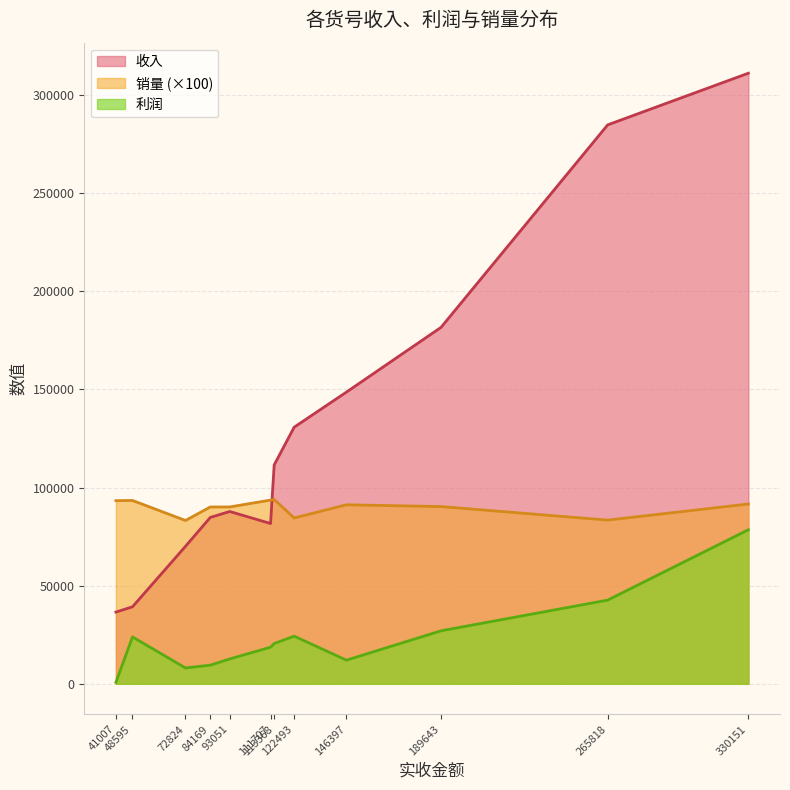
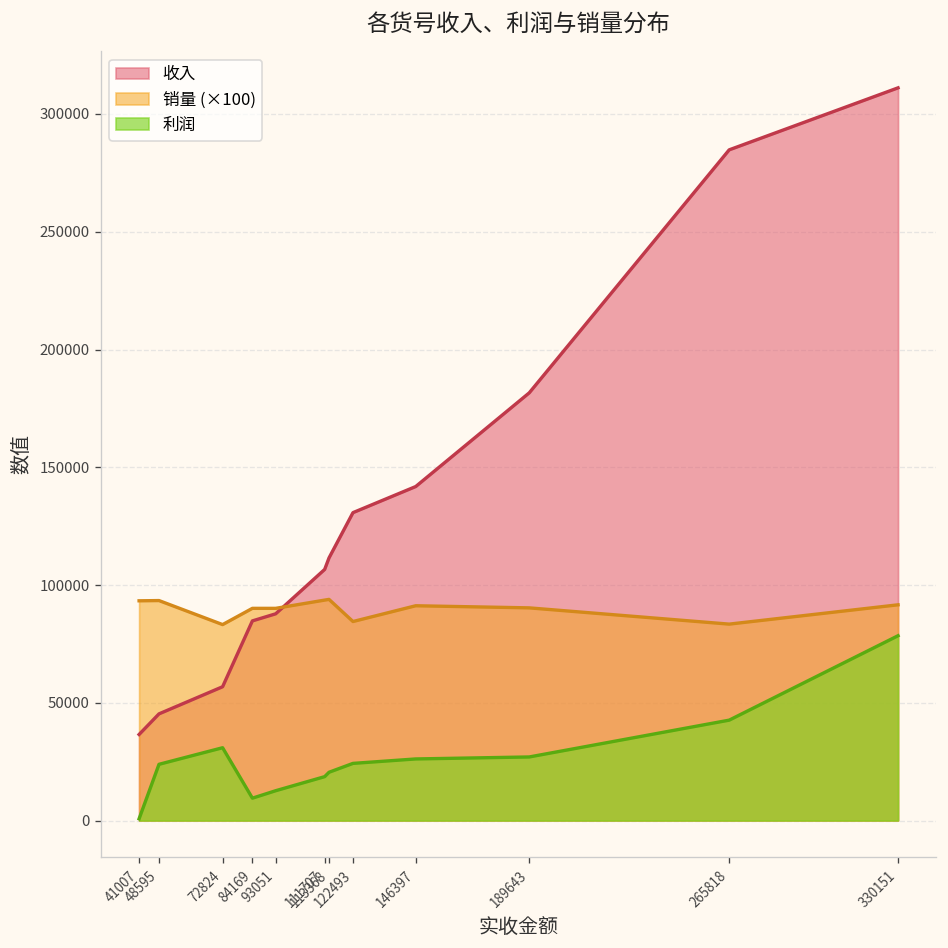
  {
    "收入": {
      "41007": 37000,
-     "48595": 39000,
-     "72824": 70000,
+     "48595": 45000,
+     "72824": 57000,
      "84169": 85000,
      "93051": 88000,
-     "111707": 82000,
+     "111707": 107000,
      "113368": 112000,
      "122493": 131000,
-     "146397": 149000,
+     "146397": 142000,
      "189643": 182000,
      "265818": 285000,
      "330151": 311000
    },
    "销量 (×100)": {
      "41007": 93000,
      "48595": 93000,
      "72824": 83000,
      "84169": 90000,
      "93051": 90000,
      "111707": 94000,
      "113368": 94000,
      "122493": 85000,
      "146397": 91000,
      "189643": 90000,
      "265818": 83000,
      "330151": 92000
    },
    "利润": {
      "41007": 1000,
      "48595": 24000,
-     "72824": 8000,
+     "72824": 31000,
      "84169": 9000,
      "93051": 13000,
      "111707": 19000,
      "113368": 20000,
      "122493": 24000,
-     "146397": 12000,
+     "146397": 26000,
      "189643": 27000,
      "265818": 43000,
      "330151": 78000
    }
  }
